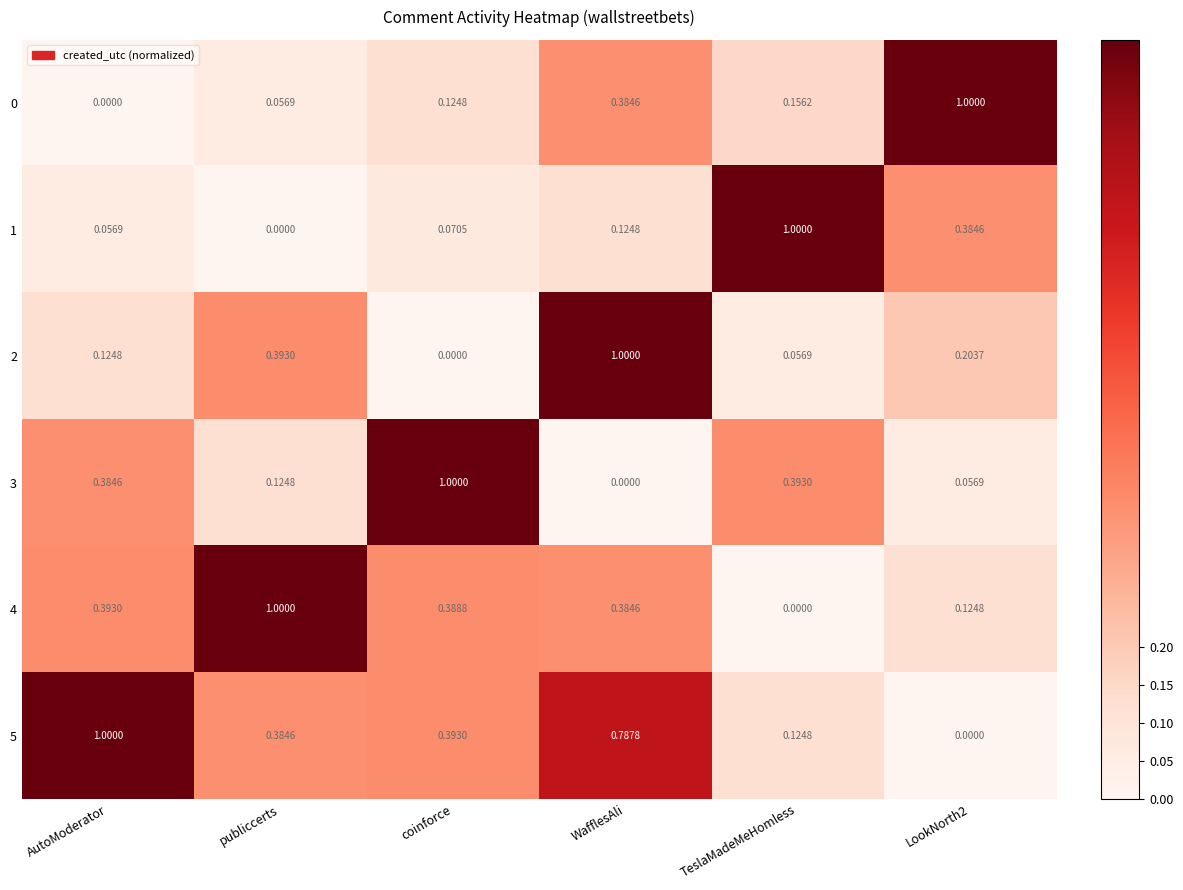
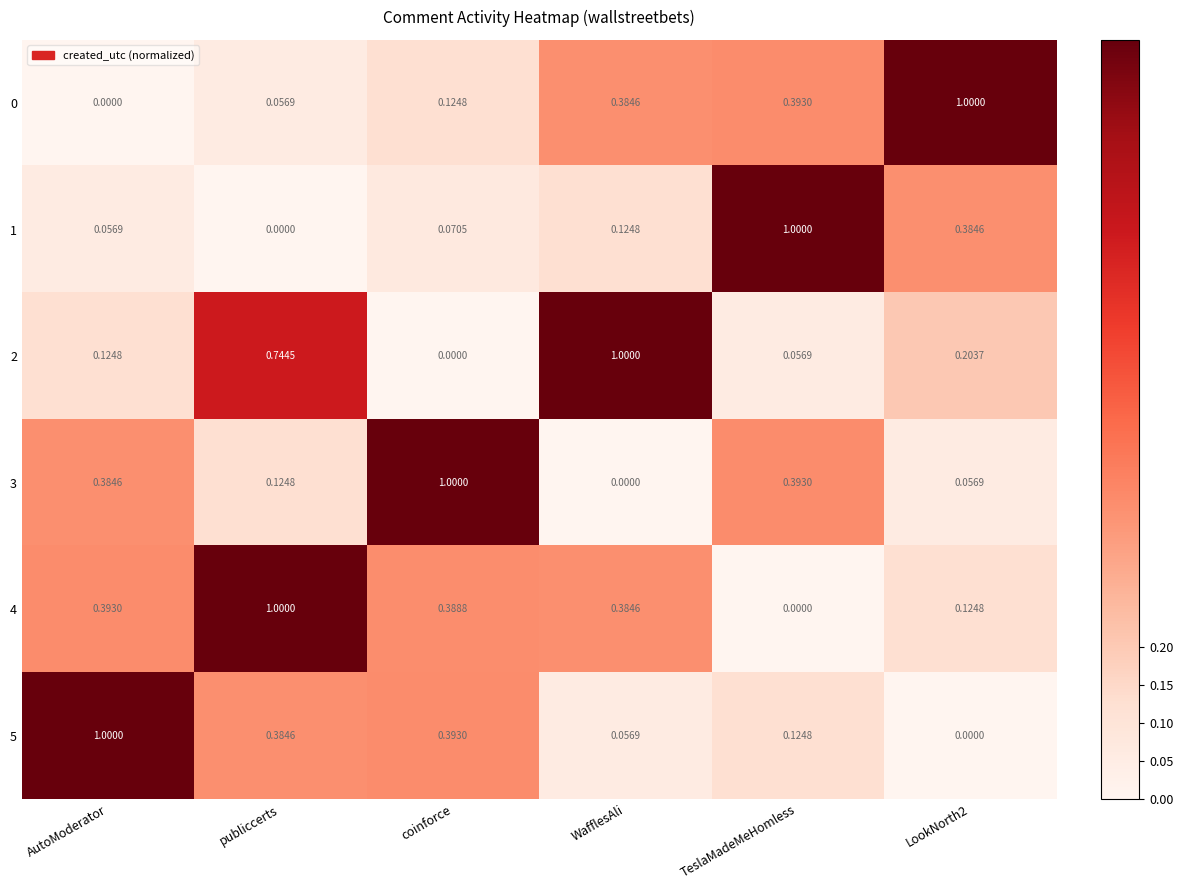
  {
    "0": {
      "AutoModerator": 0.0000,
      "publiccerts": 0.0569,
      "coinforce": 0.1248,
      "WafflesAli": 0.3846,
-     "TeslaMadeMeHomless": 0.1562,
+     "TeslaMadeMeHomless": 0.3930,
      "LookNorth2": 1.0000
    },
    "1": {
      "AutoModerator": 0.0569,
      "publiccerts": 0.0000,
      "coinforce": 0.0705,
      "WafflesAli": 0.1248,
      "TeslaMadeMeHomless": 1.0000,
      "LookNorth2": 0.3846
    },
    "2": {
      "AutoModerator": 0.1248,
-     "publiccerts": 0.3930,
+     "publiccerts": 0.7445,
      "coinforce": 0.0000,
      "WafflesAli": 1.0000,
      "TeslaMadeMeHomless": 0.0569,
      "LookNorth2": 0.2037
    },
    "3": {
      "AutoModerator": 0.3846,
      "publiccerts": 0.1248,
      "coinforce": 1.0000,
      "WafflesAli": 0.0000,
      "TeslaMadeMeHomless": 0.3930,
      "LookNorth2": 0.0569
    },
    "4": {
      "AutoModerator": 0.3930,
      "publiccerts": 1.0000,
      "coinforce": 0.3888,
      "WafflesAli": 0.3846,
      "TeslaMadeMeHomless": 0.0000,
      "LookNorth2": 0.1248
    },
    "5": {
      "AutoModerator": 1.0000,
      "publiccerts": 0.3846,
      "coinforce": 0.3930,
-     "WafflesAli": 0.7878,
+     "WafflesAli": 0.0569,
      "TeslaMadeMeHomless": 0.1248,
      "LookNorth2": 0.0000
    }
  }
